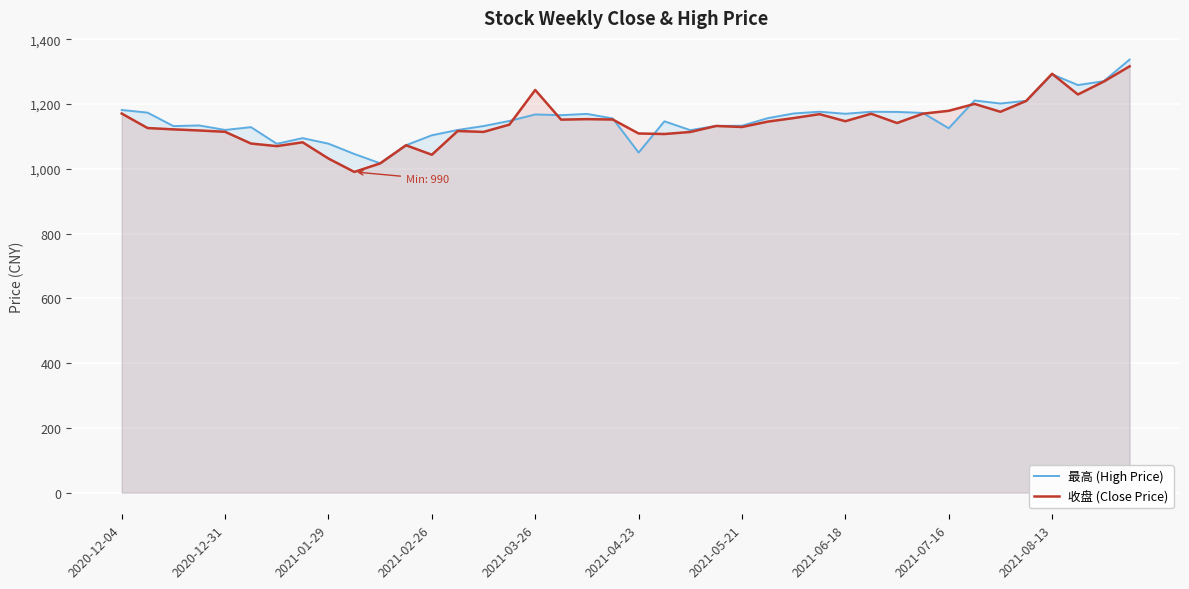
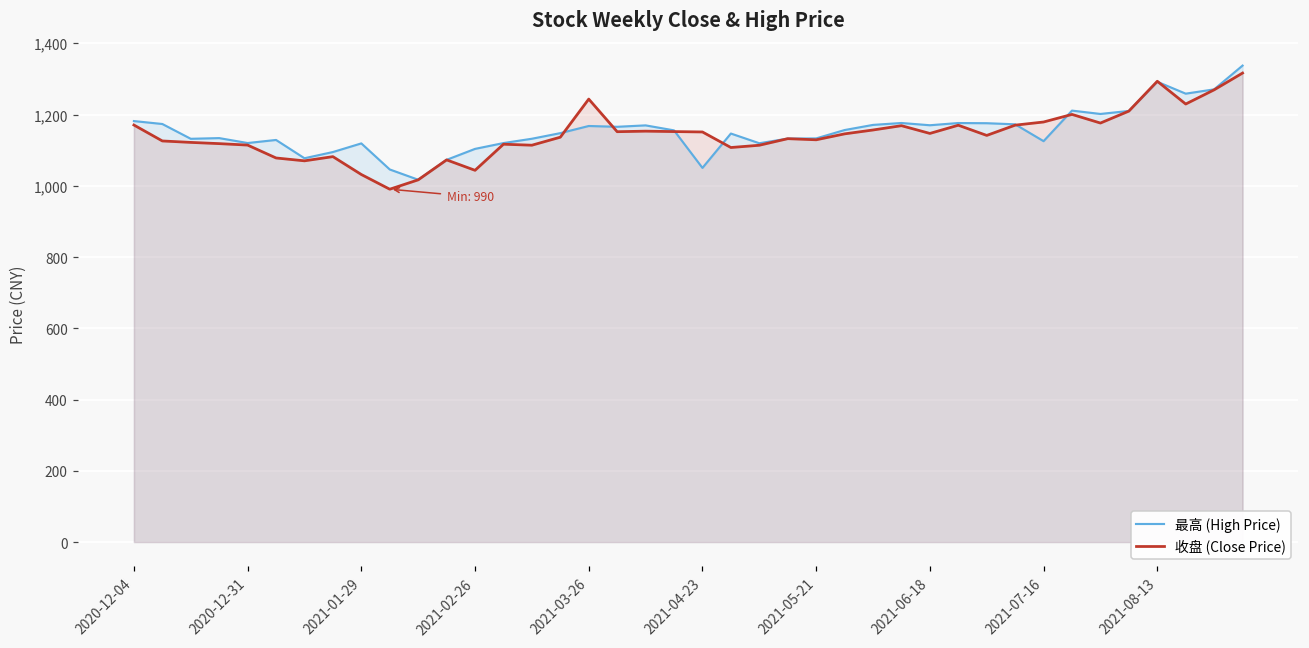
  {
    "最高 (High Price)": {
      "2020-12-04": "1,180",
-     "2021-01-29": "1,080",
+     "2021-01-29": "1,120",
      "2021-02-26": "1,100",
      "2021-03-26": "1,170",
      "2021-04-23": "1,050",
      "2021-06-18": "1,170",
      "2021-07-16": "1,130"
    },
    "收盘 (Close Price)": {
      "2020-12-04": "1,170",
      "2021-01-29": "1,030",
      "2021-02-26": "1,040",
      "2021-03-26": "1,240",
-     "2021-04-23": "1,110",
+     "2021-04-23": "1,150",
      "2021-06-18": "1,150",
      "2021-07-16": "1,180"
    }
  }
